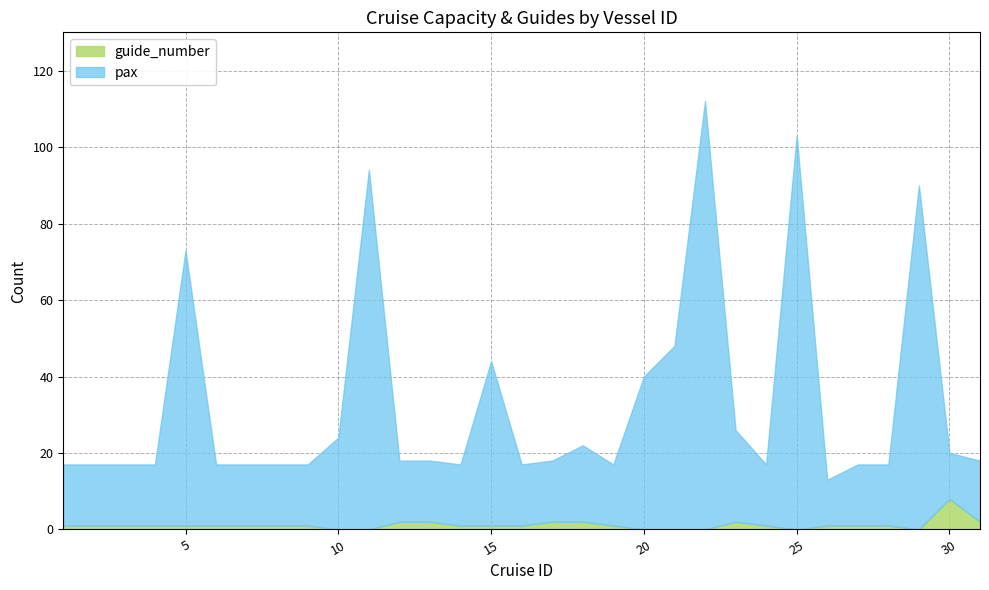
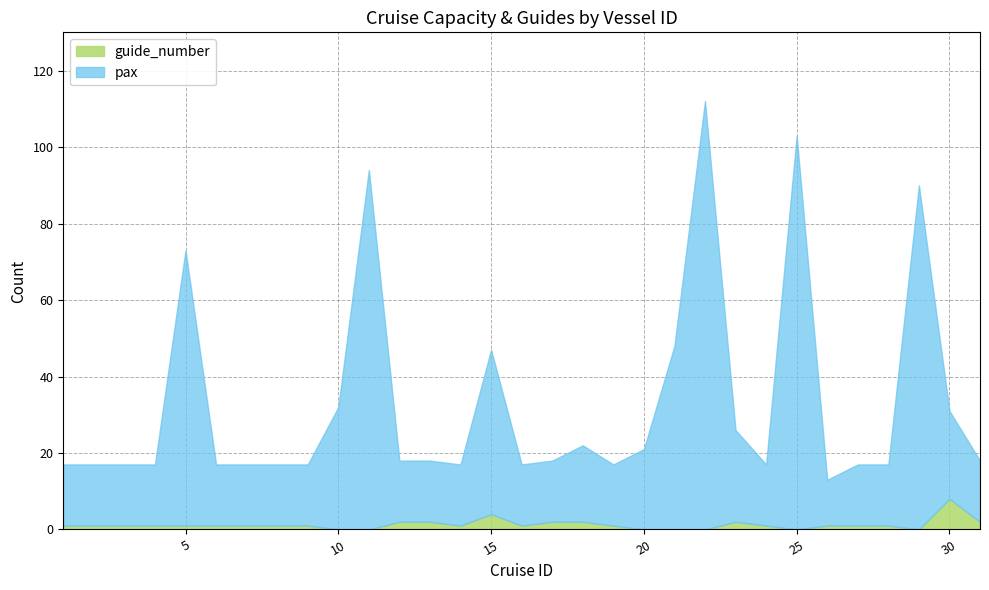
  {
    "guide_number": {
      "5": 1,
      "10": 0,
-     "15": 1,
+     "15": 4,
      "20": 0,
      "25": 0,
      "30": 8
    },
    "pax": {
      "5": 72,
-     "10": 24,
+     "10": 32,
      "15": 43,
-     "20": 40,
+     "20": 21,
      "25": 103,
-     "30": 12
+     "30": 23
    }
  }
